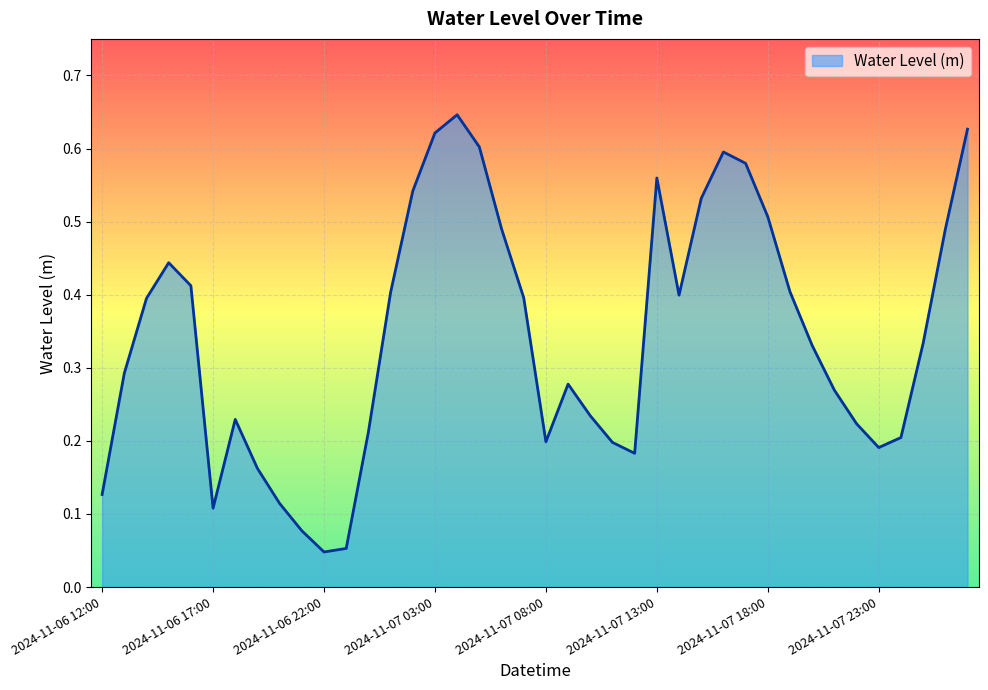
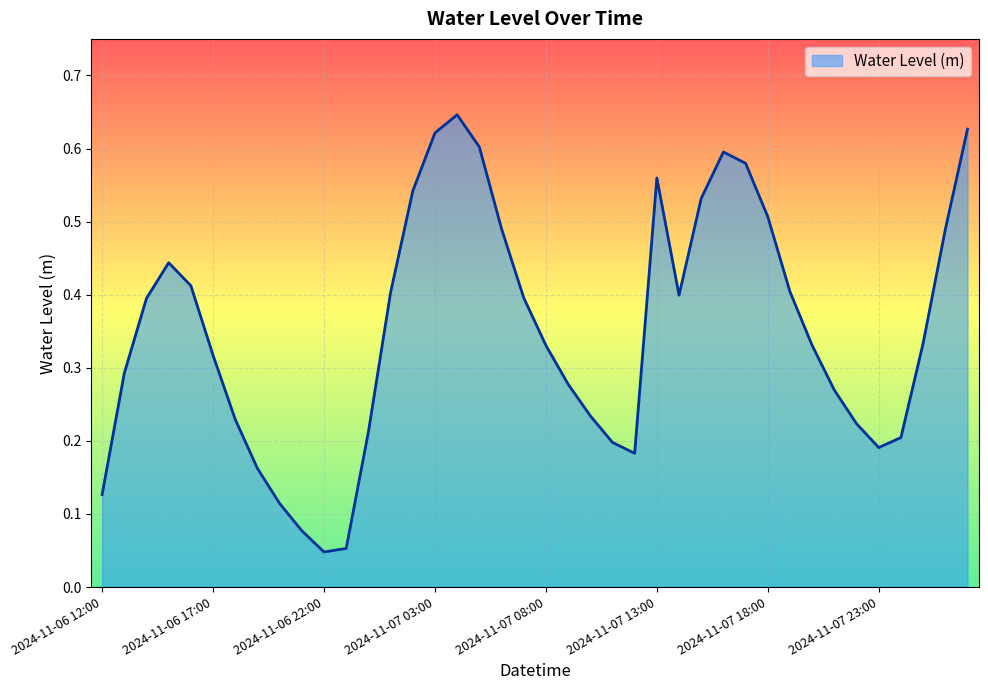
  {
    "2024-11-06 12:00": 0.13,
-   "2024-11-06 17:00": 0.11,
+   "2024-11-06 17:00": 0.32,
    "2024-11-06 22:00": 0.05,
    "2024-11-07 03:00": 0.62,
-   "2024-11-07 08:00": 0.20,
+   "2024-11-07 08:00": 0.33,
    "2024-11-07 13:00": 0.56,
    "2024-11-07 18:00": 0.51,
    "2024-11-07 23:00": 0.19
  }
